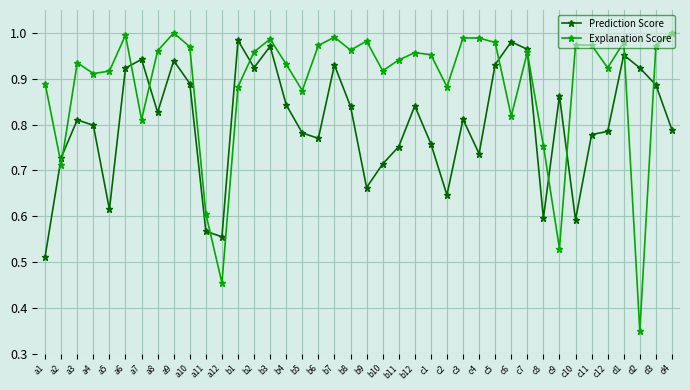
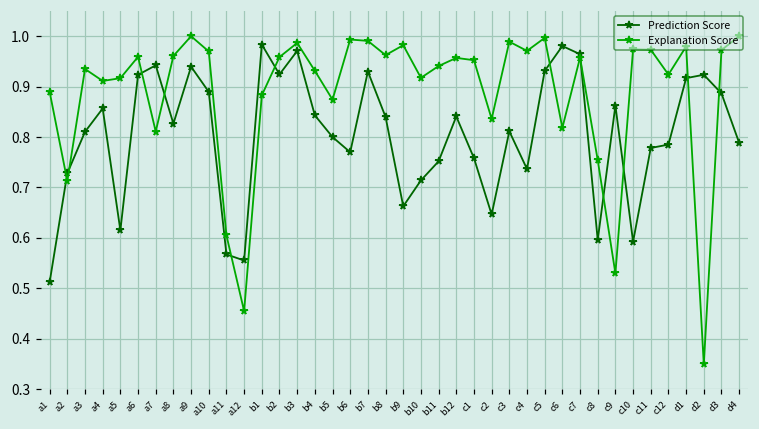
  {
    "Prediction Score": {
      "a1": 0.51,
      "a2": 0.73,
      "a3": 0.81,
-     "a4": 0.80,
+     "a4": 0.86,
      "a5": 0.61,
      "a6": 0.92,
      "a7": 0.94,
      "a8": 0.83,
      "a9": 0.94,
      "a10": 0.89,
      "a11": 0.57,
      "a12": 0.56,
      "b1": 0.98,
      "b2": 0.92,
      "b3": 0.97,
      "b4": 0.84,
-     "b5": 0.78,
+     "b5": 0.80,
      "b6": 0.77,
      "b7": 0.93,
      "b8": 0.84,
      "b9": 0.66,
      "b10": 0.71,
      "b11": 0.75,
      "b12": 0.84,
      "c1": 0.76,
      "c2": 0.65,
      "c3": 0.81,
      "c4": 0.74,
      "c5": 0.93,
      "c6": 0.98,
      "c7": 0.96,
      "c8": 0.60,
      "c9": 0.86,
      "c10": 0.59,
      "c11": 0.78,
      "c12": 0.79,
-     "d1": 0.95,
+     "d1": 0.92,
      "d2": 0.92,
      "d3": 0.89,
      "d4": 0.79
    },
    "Explanation Score": {
      "a1": 0.89,
      "a2": 0.71,
      "a3": 0.93,
      "a4": 0.91,
      "a5": 0.92,
-     "a6": 1.00,
+     "a6": 0.96,
      "a7": 0.81,
      "a8": 0.96,
      "a9": 1.00,
      "a10": 0.97,
      "a11": 0.60,
      "a12": 0.45,
      "b1": 0.88,
      "b2": 0.96,
      "b3": 0.99,
      "b4": 0.93,
      "b5": 0.87,
-     "b6": 0.97,
+     "b6": 0.99,
      "b7": 0.99,
      "b8": 0.96,
      "b9": 0.98,
      "b10": 0.92,
      "b11": 0.94,
      "b12": 0.96,
      "c1": 0.95,
-     "c2": 0.88,
+     "c2": 0.84,
      "c3": 0.99,
-     "c4": 0.99,
-     "c5": 0.98,
+     "c4": 0.97,
+     "c5": 1.00,
      "c6": 0.82,
      "c7": 0.96,
      "c8": 0.75,
      "c9": 0.53,
      "c12": 0.92,
      "d2": 0.35
    }
  }
